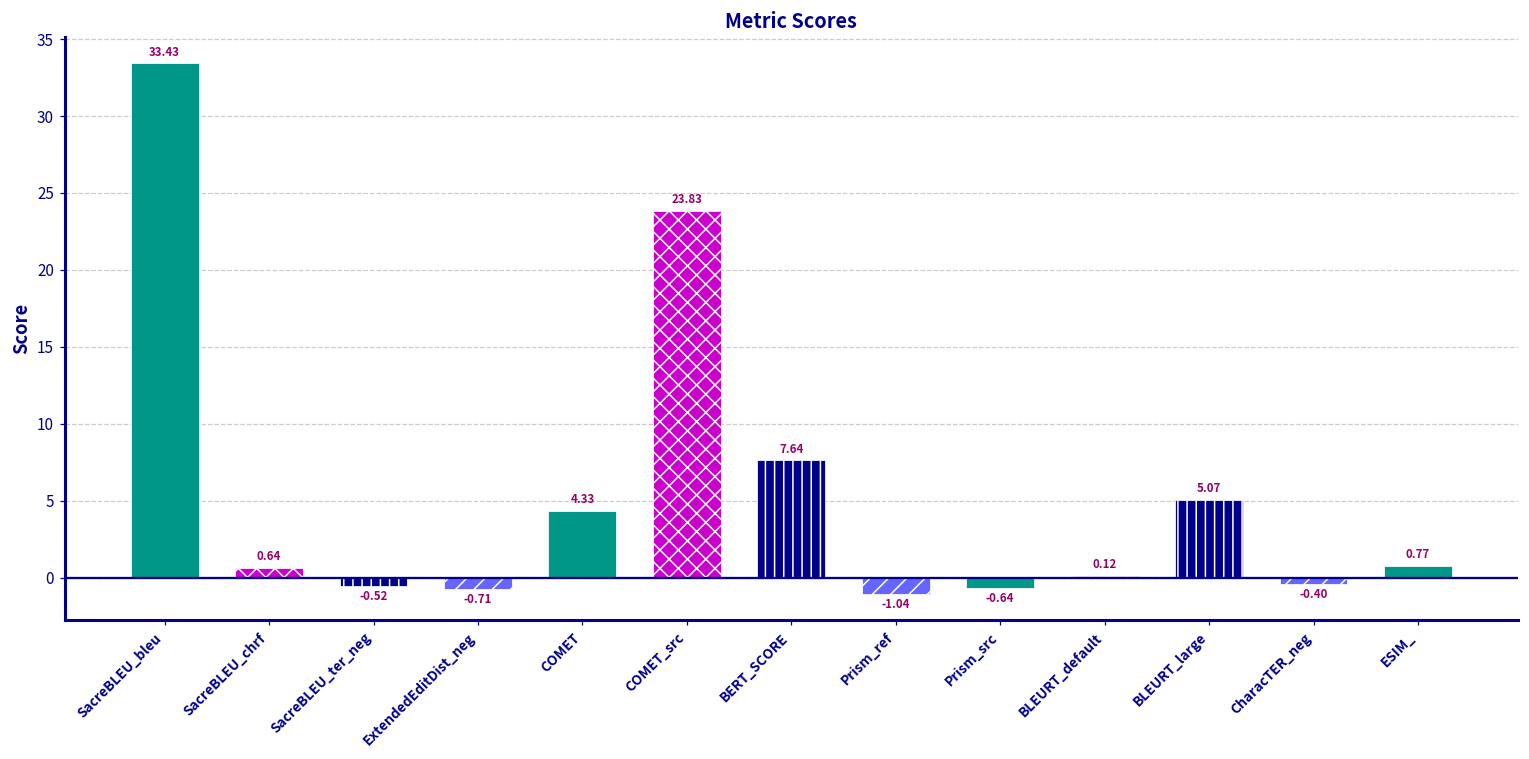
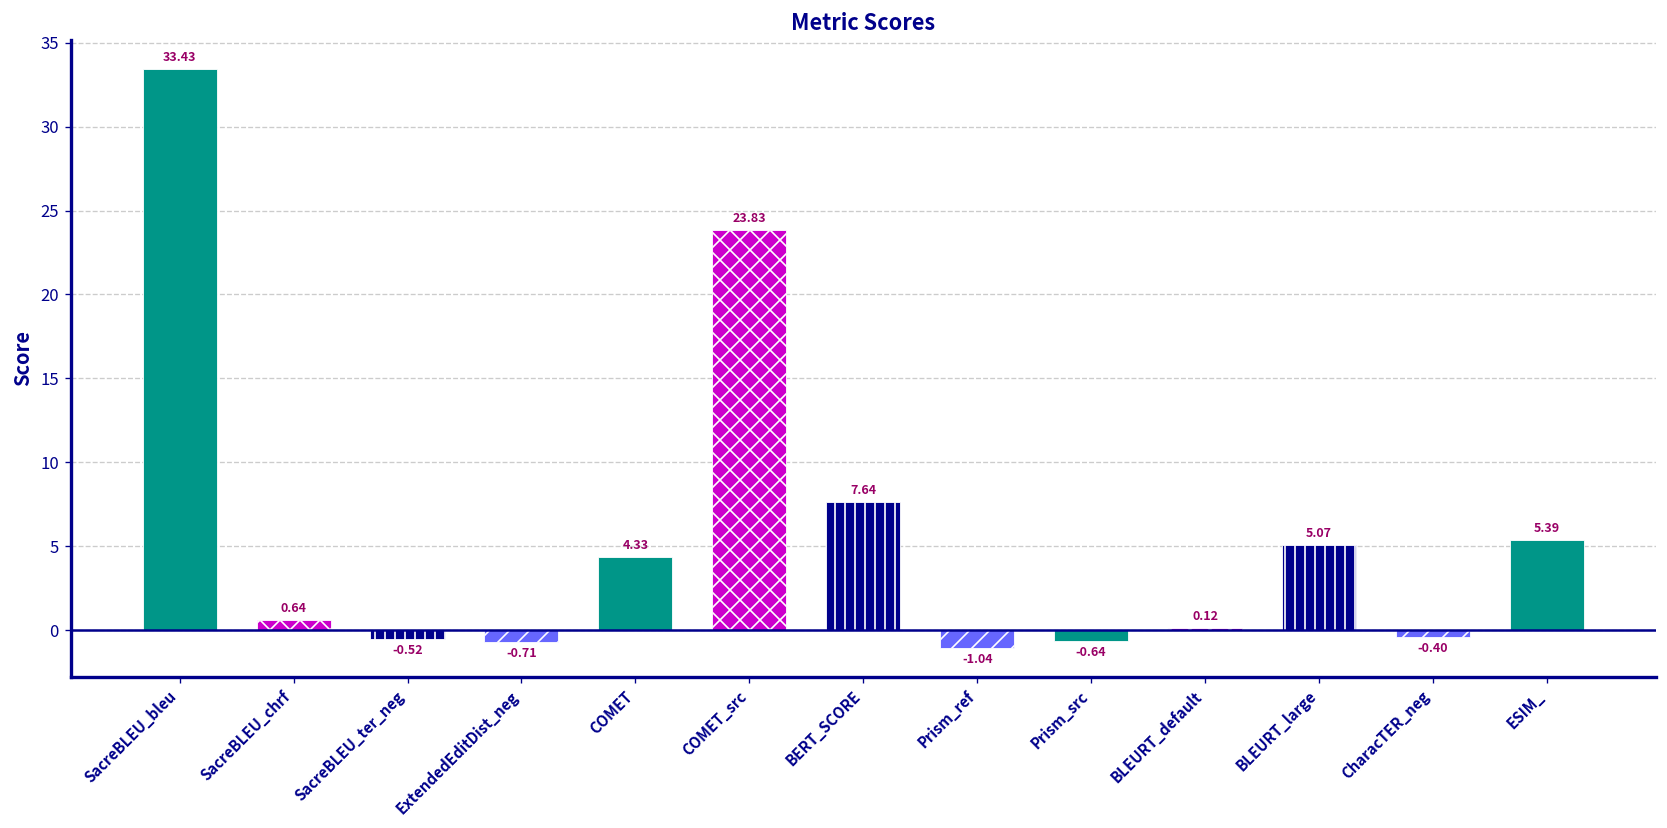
  {
    "SacreBLEU_bleu": 33.43,
    "SacreBLEU_chrf": 0.64,
    "SacreBLEU_ter_neg": -0.52,
    "ExtendedEditDist_neg": -0.71,
    "COMET": 4.33,
    "COMET_src": 23.83,
    "BERT_SCORE": 7.64,
    "Prism_ref": -1.04,
    "Prism_src": -0.64,
    "BLEURT_default": 0.12,
    "BLEURT_large": 5.07,
    "CharacTER_neg": -0.40,
-   "ESIM_": 0.77
+   "ESIM_": 5.39
  }
